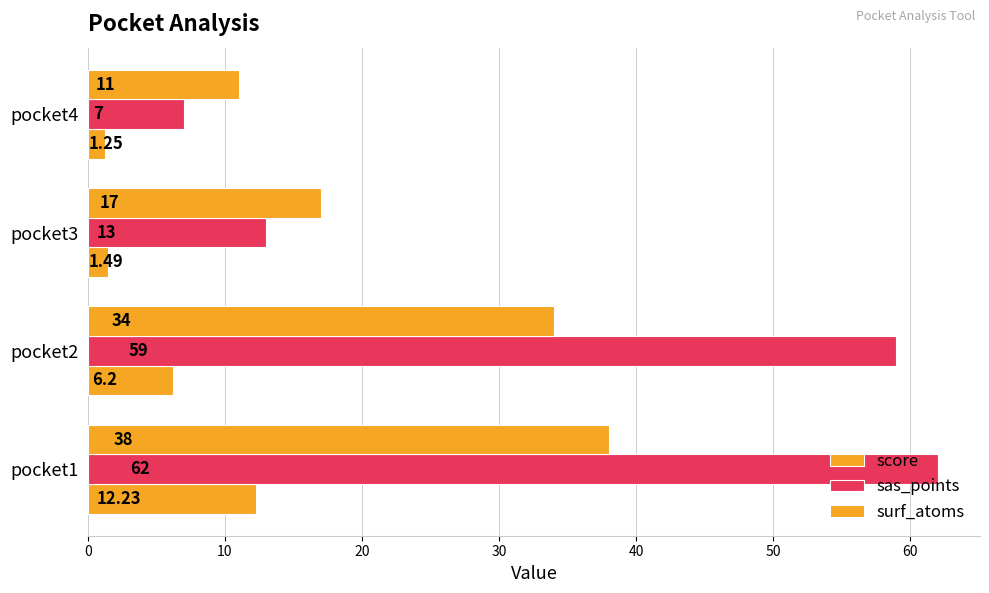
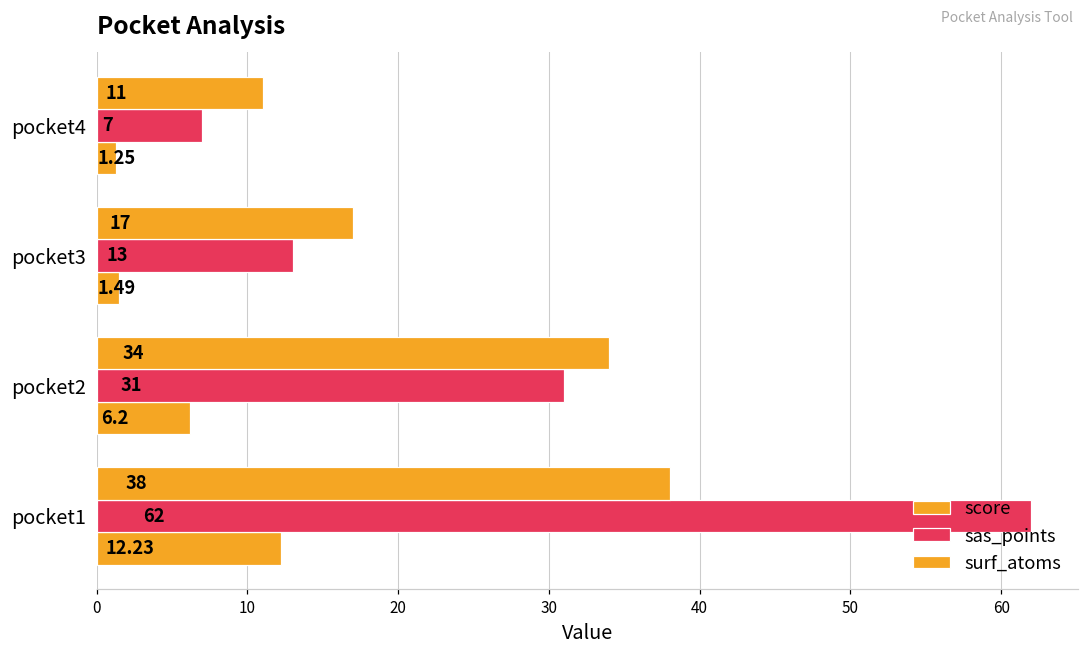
  {
    "sas_points": {
      "pocket4": 7,
      "pocket3": 13,
-     "pocket2": 59,
+     "pocket2": 31,
      "pocket1": 62
    }
  }
